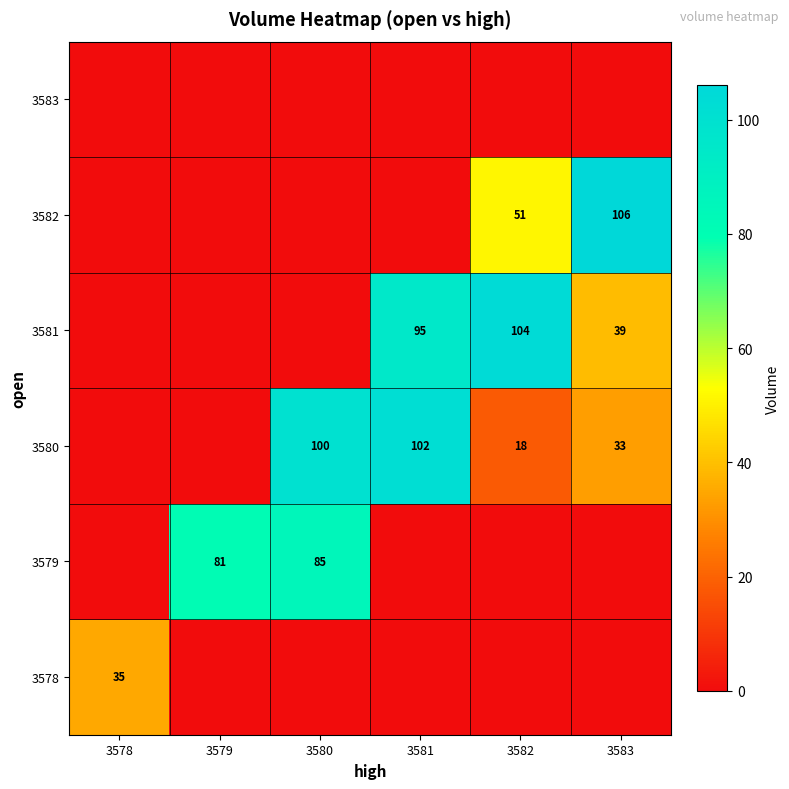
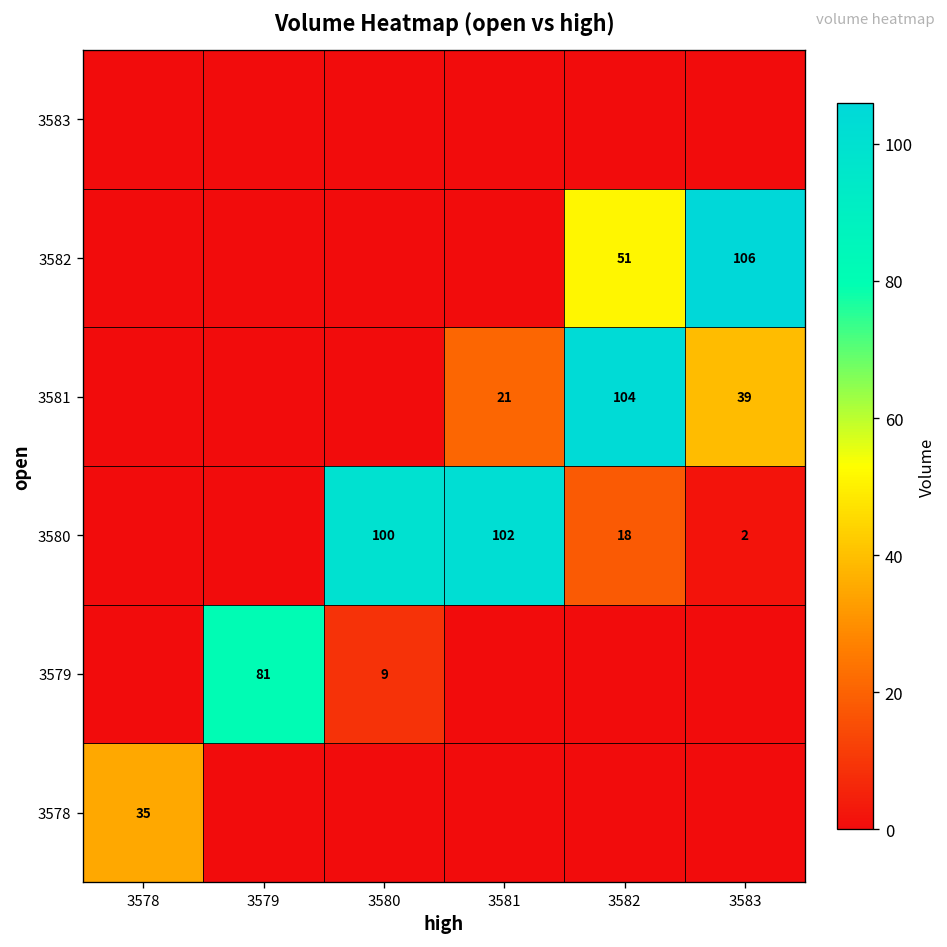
  {
    "3582": {
      "3582": 51,
      "3583": 106
    },
    "3581": {
-     "3581": 95,
+     "3581": 21,
      "3582": 104,
      "3583": 39
    },
    "3580": {
      "3580": 100,
      "3581": 102,
      "3582": 18,
-     "3583": 33
+     "3583": 2
    },
    "3579": {
      "3579": 81,
-     "3580": 85
+     "3580": 9
    },
    "3578": {
      "3578": 35
    }
  }
